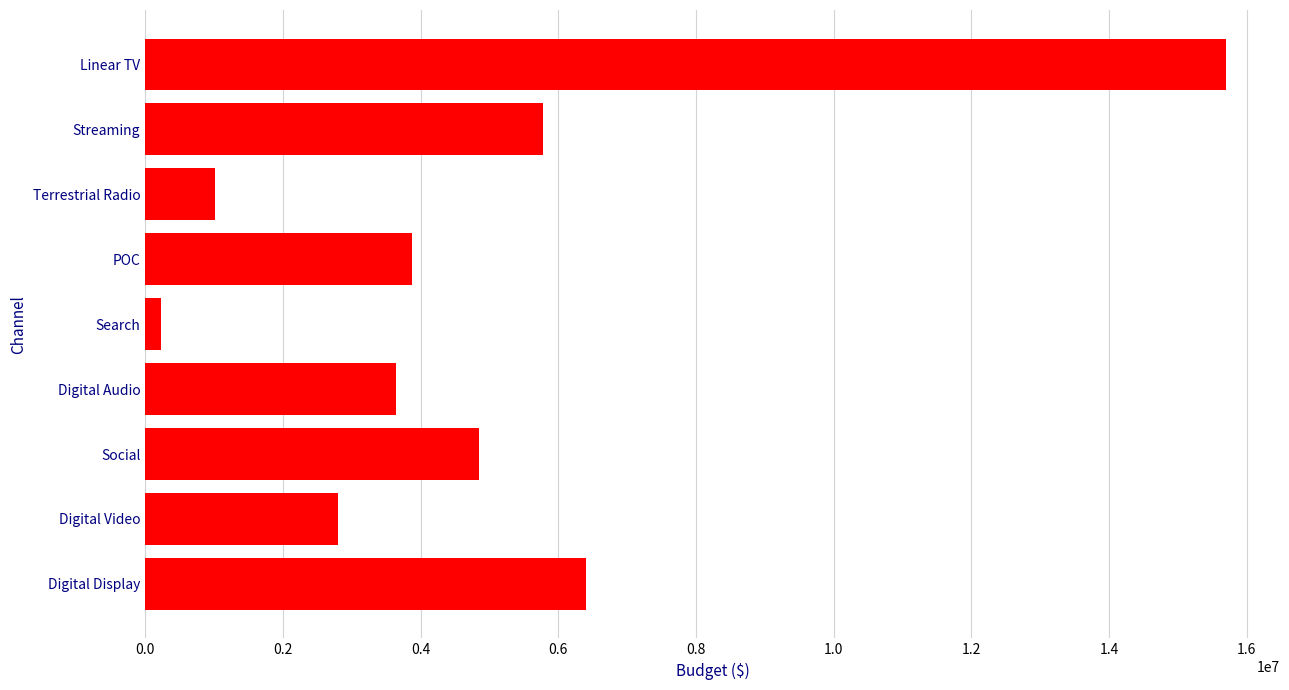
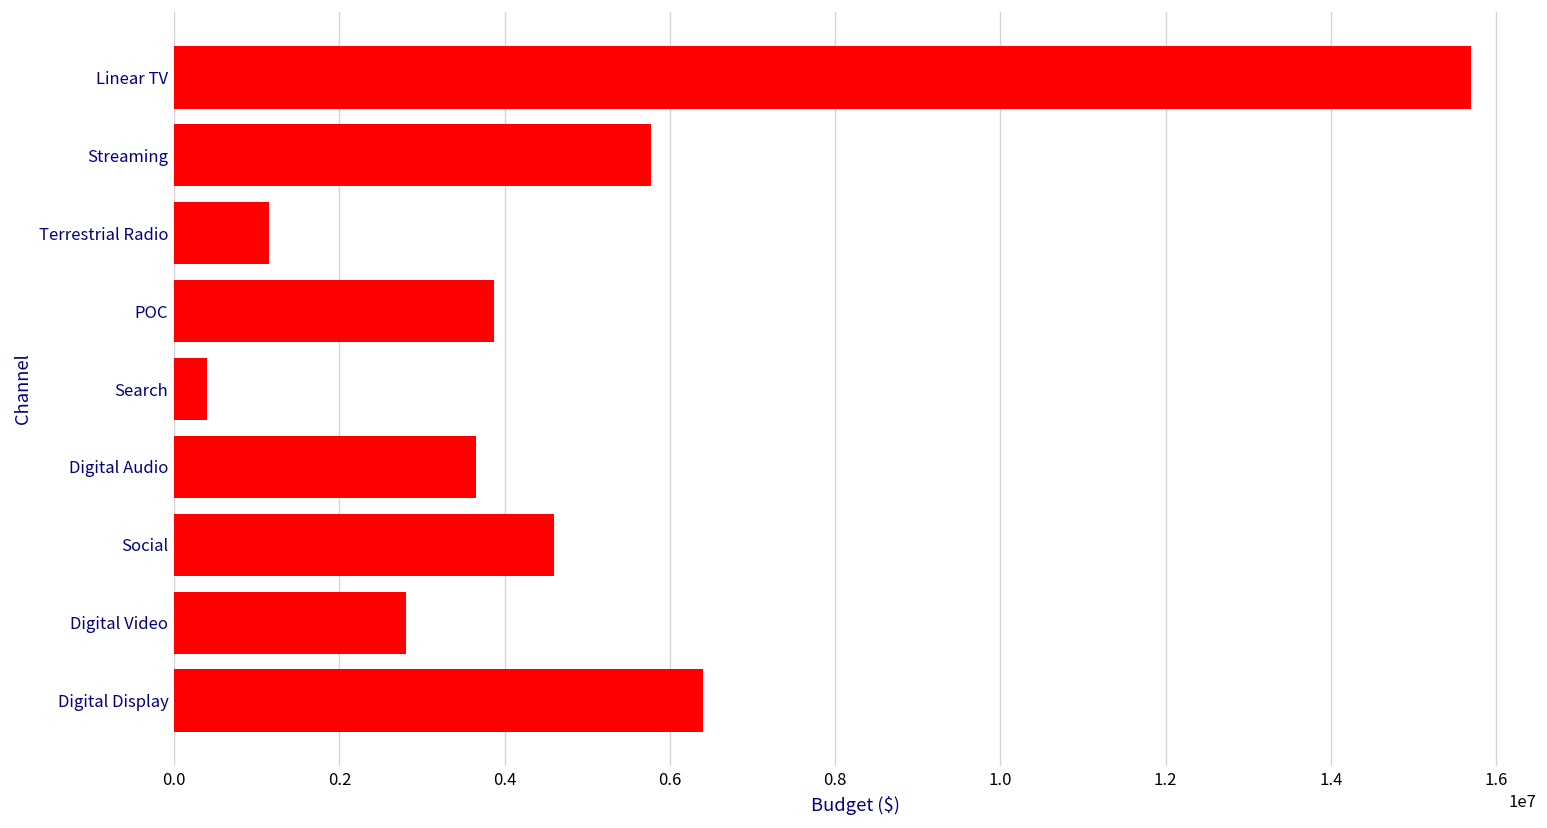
  {
    "Linear TV": 15700000,
    "Streaming": 5800000,
-   "Terrestrial Radio": 1000000,
+   "Terrestrial Radio": 1200000,
    "POC": 3900000,
-   "Search": 200000,
+   "Search": 400000,
    "Digital Audio": 3700000,
-   "Social": 4900000,
+   "Social": 4600000,
    "Digital Video": 2800000,
    "Digital Display": 6400000
  }
